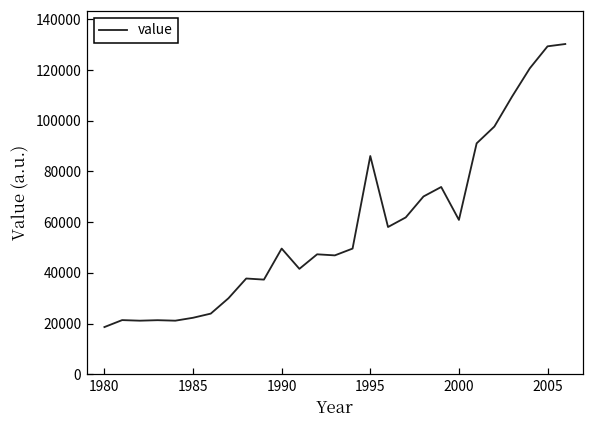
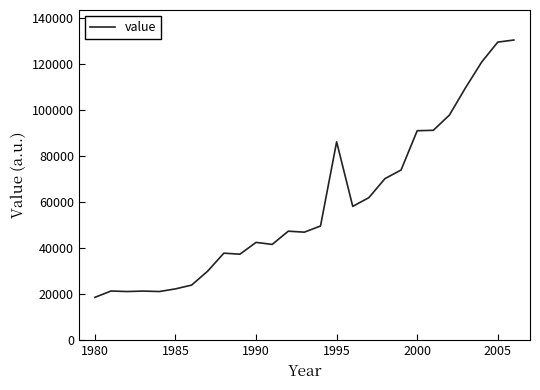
  {
    "1980": 19000,
    "1985": 22000,
-   "1990": 50000,
+   "1990": 42000,
    "1995": 86000,
-   "2000": 61000,
+   "2000": 91000,
    "2005": 129000
  }
